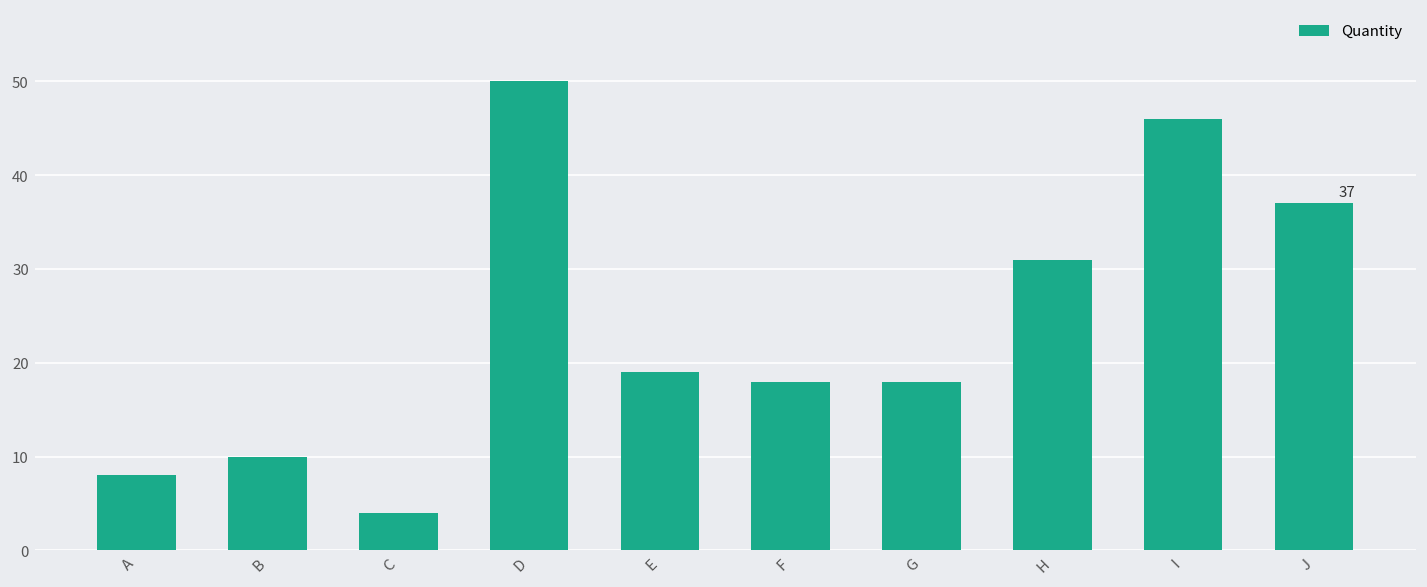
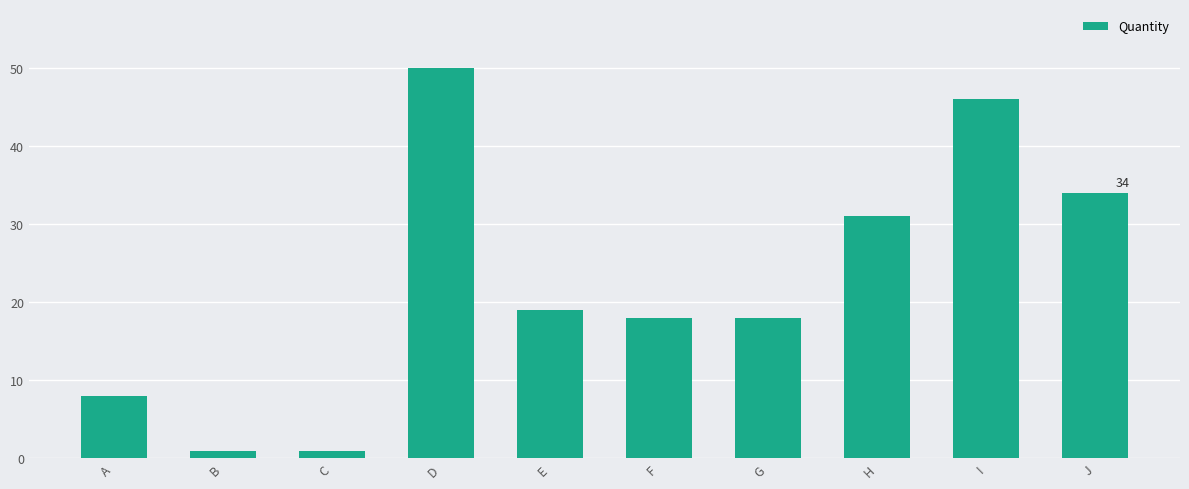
  {
-   "B": 10,
-   "C": 4,
-   "J": 37
+   "B": 1,
+   "C": 1,
+   "J": 34
  }
